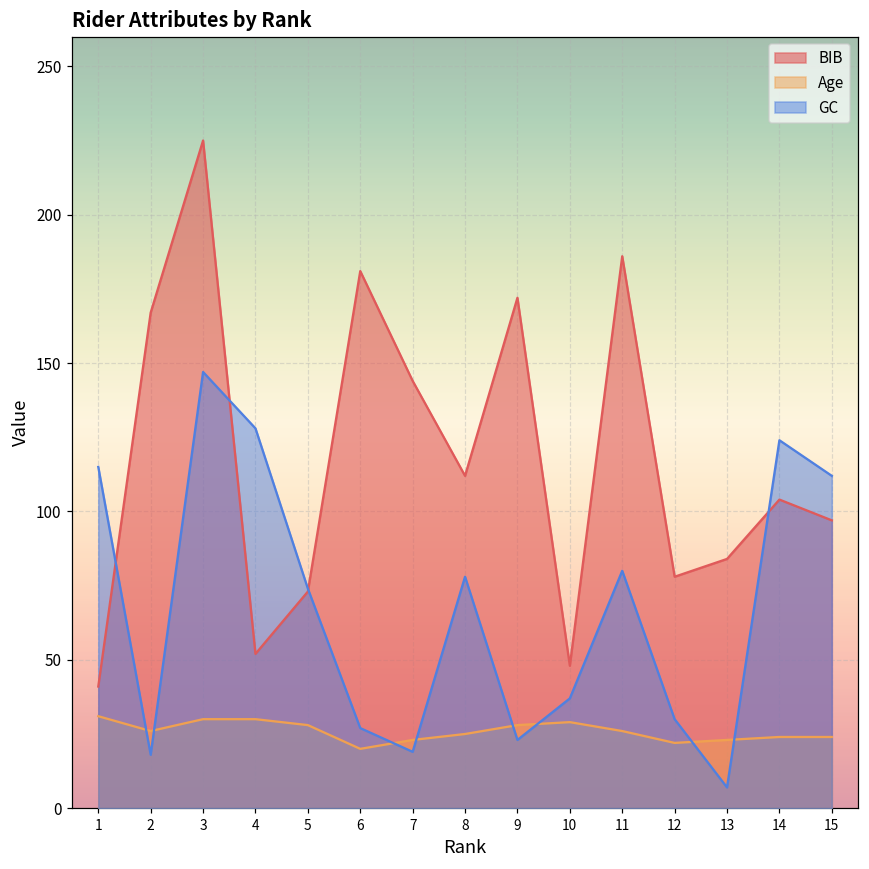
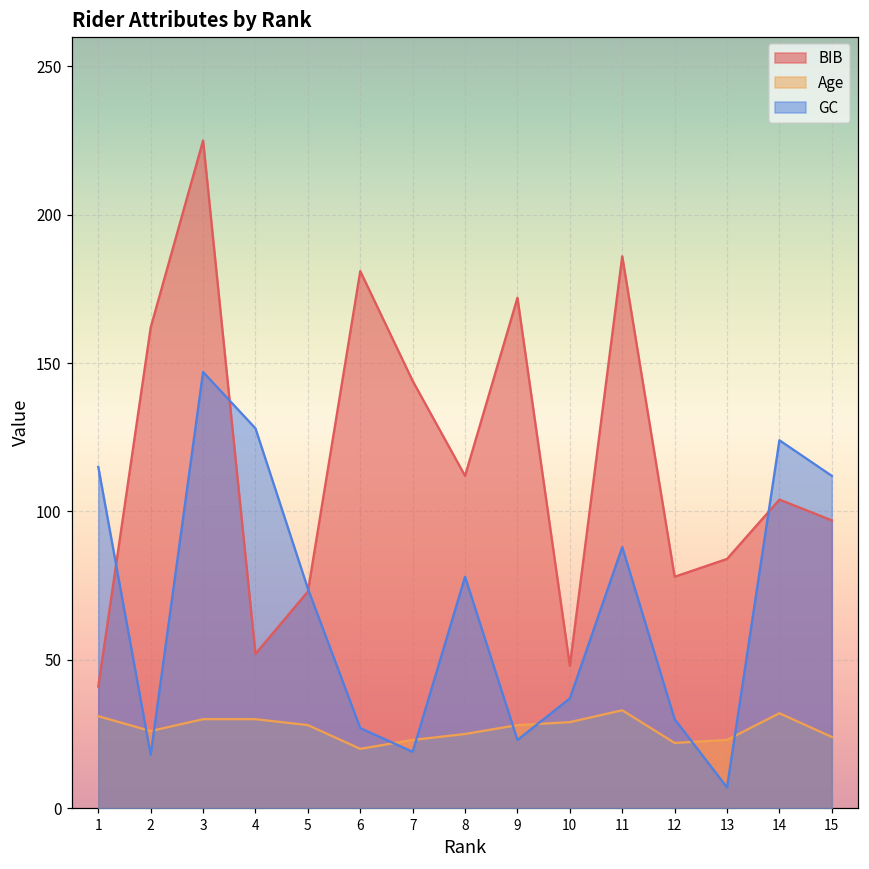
  {
    "BIB": {
      "1": 41,
-     "2": 167,
+     "2": 162,
      "3": 225,
      "4": 52,
      "5": 73,
      "6": 181,
      "7": 144,
      "8": 112,
      "9": 172,
      "10": 48,
      "11": 186,
      "12": 78,
      "13": 84,
      "14": 104,
      "15": 97
    },
    "Age": {
      "1": 31,
      "2": 26,
      "3": 30,
      "4": 30,
      "5": 28,
      "6": 20,
      "7": 23,
      "8": 25,
      "9": 28,
      "10": 29,
-     "11": 26,
+     "11": 33,
      "12": 22,
      "13": 23,
-     "14": 24,
+     "14": 32,
      "15": 24
    },
    "GC": {
      "1": 115,
      "2": 18,
      "3": 147,
      "4": 128,
      "5": 74,
      "6": 27,
      "7": 19,
      "8": 78,
      "9": 23,
      "10": 37,
-     "11": 80,
+     "11": 88,
      "12": 30,
      "13": 7,
      "14": 124,
      "15": 112
    }
  }
